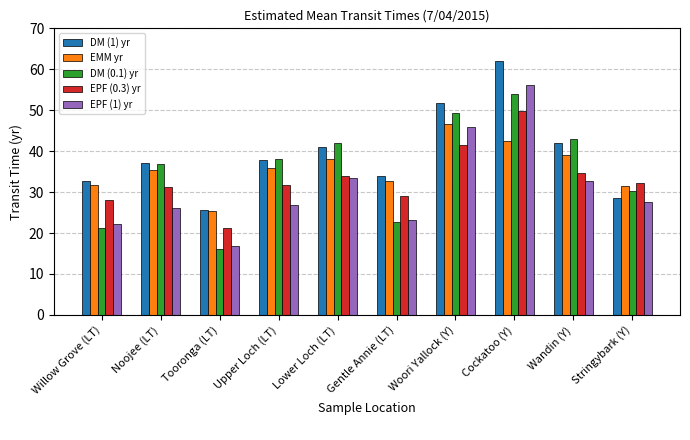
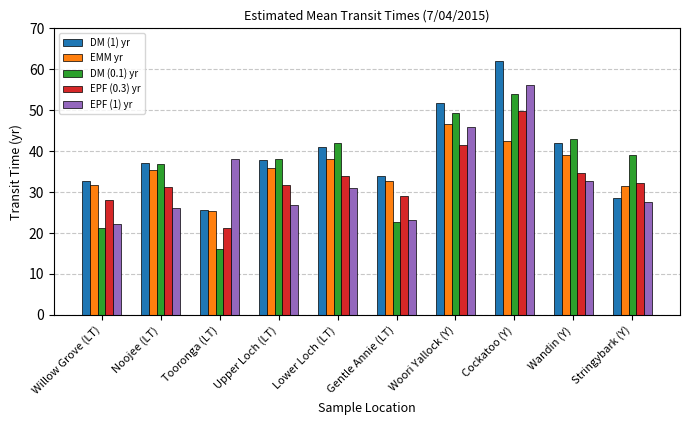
  {
    "DM (1) yr": {
      "Willow Grove (LT)": 33,
      "Noojee (LT)": 37,
      "Tooronga (LT)": 26,
      "Upper Loch (LT)": 38,
      "Lower Loch (LT)": 41,
      "Gentle Annie (LT)": 34,
      "Woori Yallock (Y)": 52,
      "Cockatoo (Y)": 62,
      "Wandin (Y)": 42,
      "Stringybark (Y)": 29
    },
    "EMM yr": {
      "Willow Grove (LT)": 32,
      "Noojee (LT)": 35,
      "Tooronga (LT)": 25,
      "Upper Loch (LT)": 36,
      "Lower Loch (LT)": 38,
      "Gentle Annie (LT)": 33,
      "Woori Yallock (Y)": 47,
      "Cockatoo (Y)": 42,
      "Wandin (Y)": 39,
      "Stringybark (Y)": 31
    },
    "DM (0.1) yr": {
      "Willow Grove (LT)": 21,
      "Noojee (LT)": 37,
      "Tooronga (LT)": 16,
      "Upper Loch (LT)": 38,
      "Lower Loch (LT)": 42,
      "Gentle Annie (LT)": 23,
      "Woori Yallock (Y)": 49,
      "Cockatoo (Y)": 54,
      "Wandin (Y)": 43,
-     "Stringybark (Y)": 30
+     "Stringybark (Y)": 39
    },
    "EPF (0.3) yr": {
      "Willow Grove (LT)": 28,
      "Noojee (LT)": 31,
      "Tooronga (LT)": 21,
      "Upper Loch (LT)": 32,
      "Lower Loch (LT)": 34,
      "Gentle Annie (LT)": 29,
      "Woori Yallock (Y)": 41,
      "Cockatoo (Y)": 50,
      "Wandin (Y)": 35,
      "Stringybark (Y)": 32
    },
    "EPF (1) yr": {
      "Willow Grove (LT)": 22,
      "Noojee (LT)": 26,
-     "Tooronga (LT)": 17,
+     "Tooronga (LT)": 38,
      "Upper Loch (LT)": 27,
-     "Lower Loch (LT)": 34,
+     "Lower Loch (LT)": 31,
      "Gentle Annie (LT)": 23,
      "Woori Yallock (Y)": 46,
      "Cockatoo (Y)": 56,
      "Wandin (Y)": 33,
      "Stringybark (Y)": 28
    }
  }
